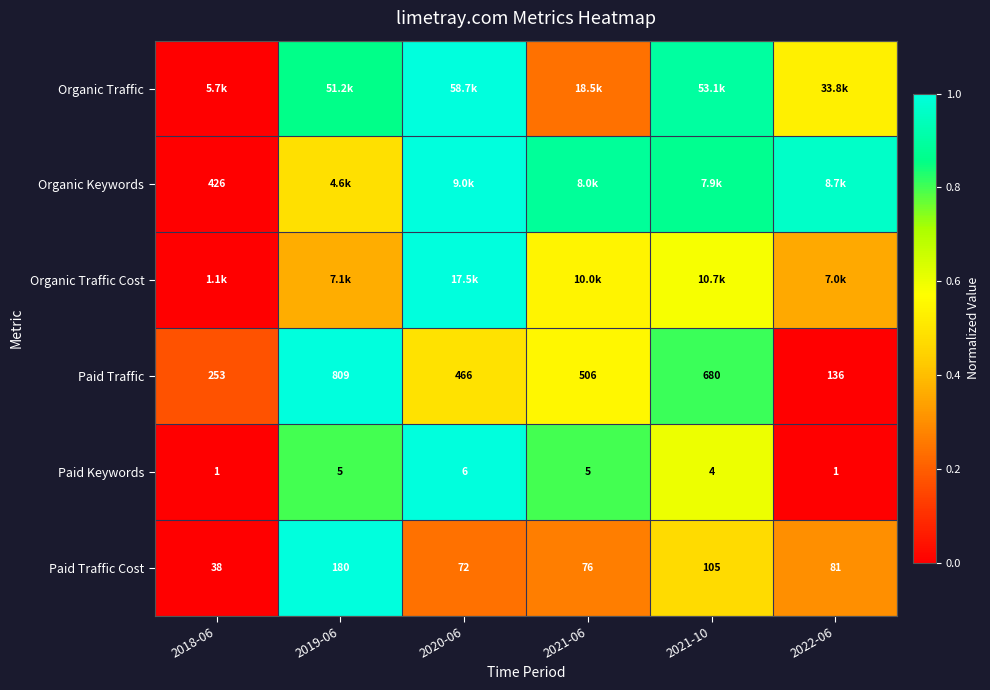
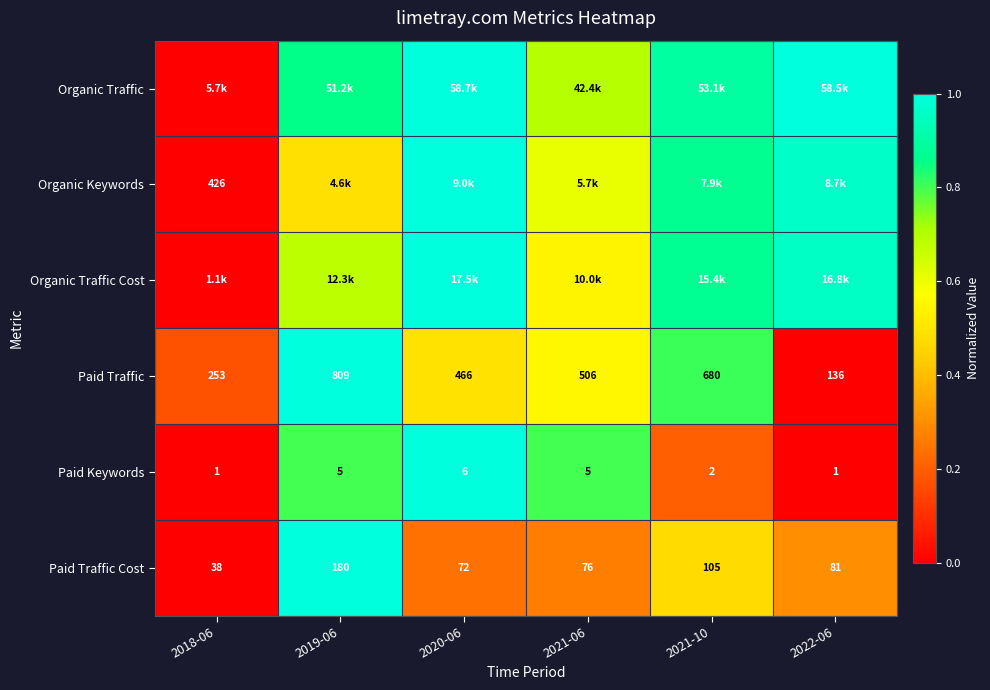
  {
    "Organic Traffic": {
      "2018-06": "5.7k",
      "2019-06": "51.2k",
      "2020-06": "58.7k",
-     "2021-06": "18.5k",
+     "2021-06": "42.4k",
      "2021-10": "53.1k",
-     "2022-06": "33.8k"
+     "2022-06": "58.5k"
    },
    "Organic Keywords": {
      "2018-06": "426",
      "2019-06": "4.6k",
      "2020-06": "9.0k",
-     "2021-06": "8.0k",
+     "2021-06": "5.7k",
      "2021-10": "7.9k",
      "2022-06": "8.7k"
    },
    "Organic Traffic Cost": {
      "2018-06": "1.1k",
-     "2019-06": "7.1k",
+     "2019-06": "12.3k",
      "2020-06": "17.5k",
      "2021-06": "10.0k",
-     "2021-10": "10.7k",
-     "2022-06": "7.0k"
+     "2021-10": "15.4k",
+     "2022-06": "16.8k"
    },
    "Paid Traffic": {
      "2018-06": "253",
      "2019-06": "809",
      "2020-06": "466",
      "2021-06": "506",
      "2021-10": "680",
      "2022-06": "136"
    },
    "Paid Keywords": {
      "2018-06": "1",
      "2019-06": "5",
      "2020-06": "6",
      "2021-06": "5",
-     "2021-10": "4",
+     "2021-10": "2",
      "2022-06": "1"
    },
    "Paid Traffic Cost": {
      "2018-06": "38",
      "2019-06": "180",
      "2020-06": "72",
      "2021-06": "76",
      "2021-10": "105",
      "2022-06": "81"
    }
  }
